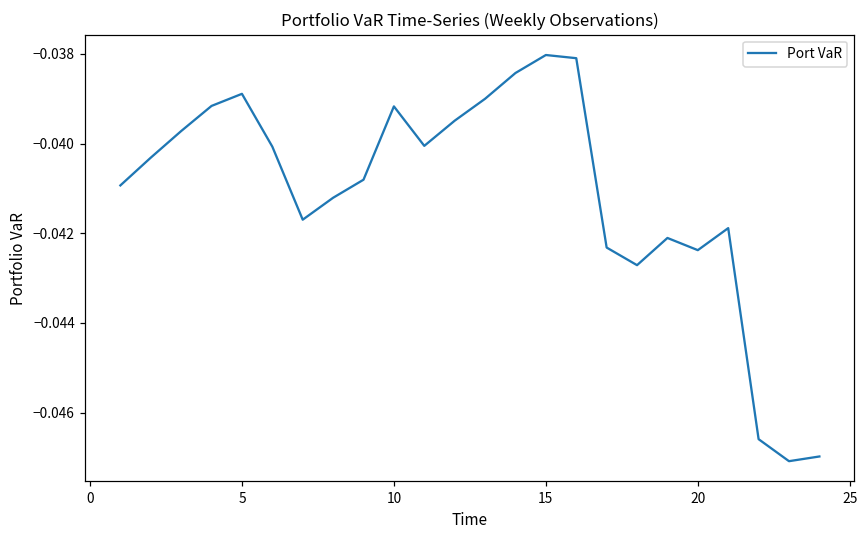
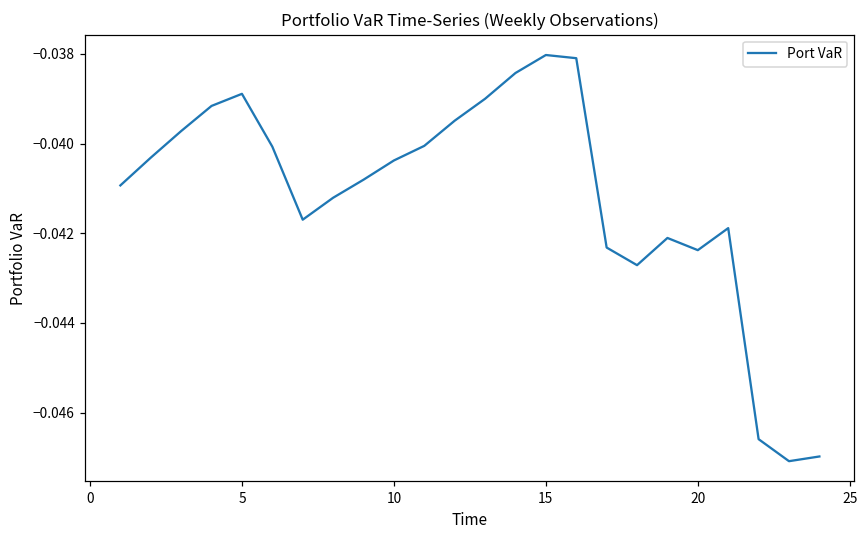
  {
    "5": -0.0389,
-   "10": -0.0392,
+   "10": -0.0404,
    "15": -0.0380,
    "20": -0.0424
  }
